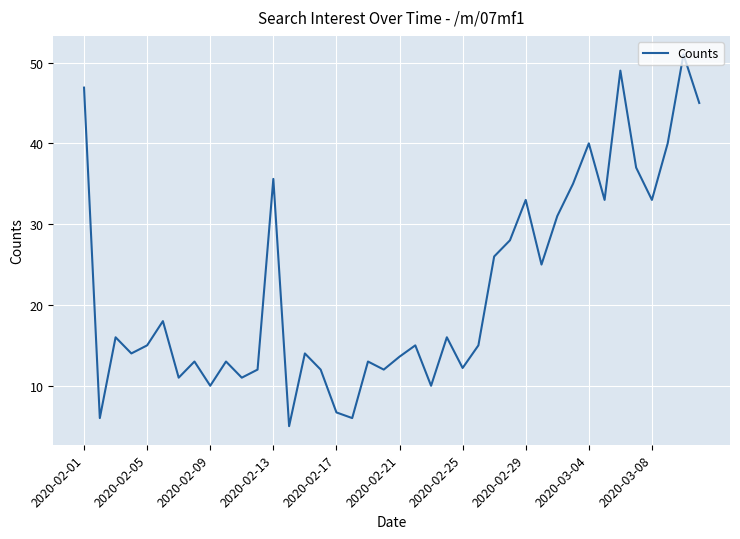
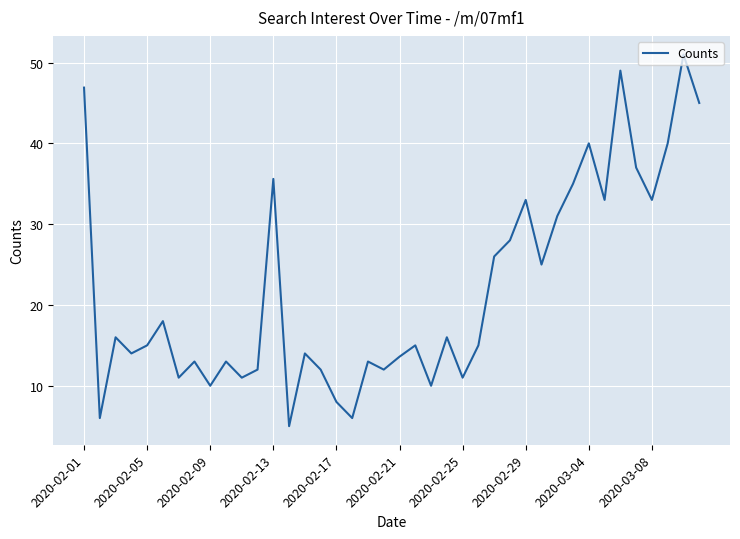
  {
    "2020-02-01": 47,
    "2020-02-05": 15,
    "2020-02-09": 10,
    "2020-02-13": 36,
-   "2020-02-17": 7,
+   "2020-02-17": 8,
    "2020-02-21": 14,
-   "2020-02-25": 12,
+   "2020-02-25": 11,
    "2020-02-29": 33,
    "2020-03-04": 40,
    "2020-03-08": 33
  }
